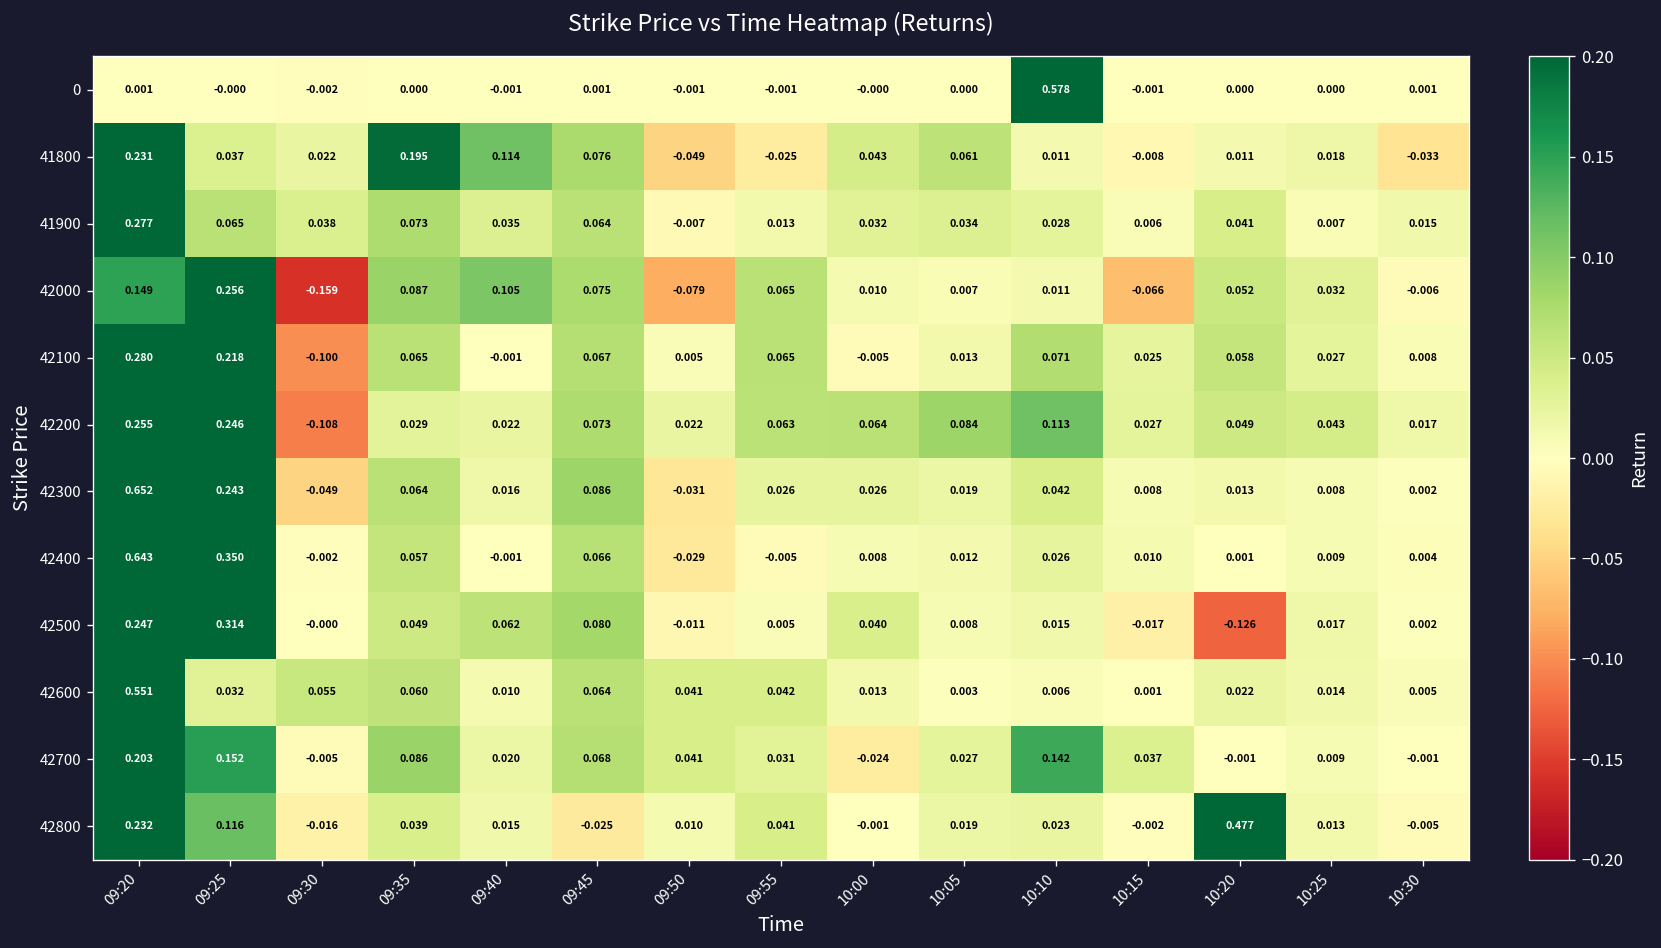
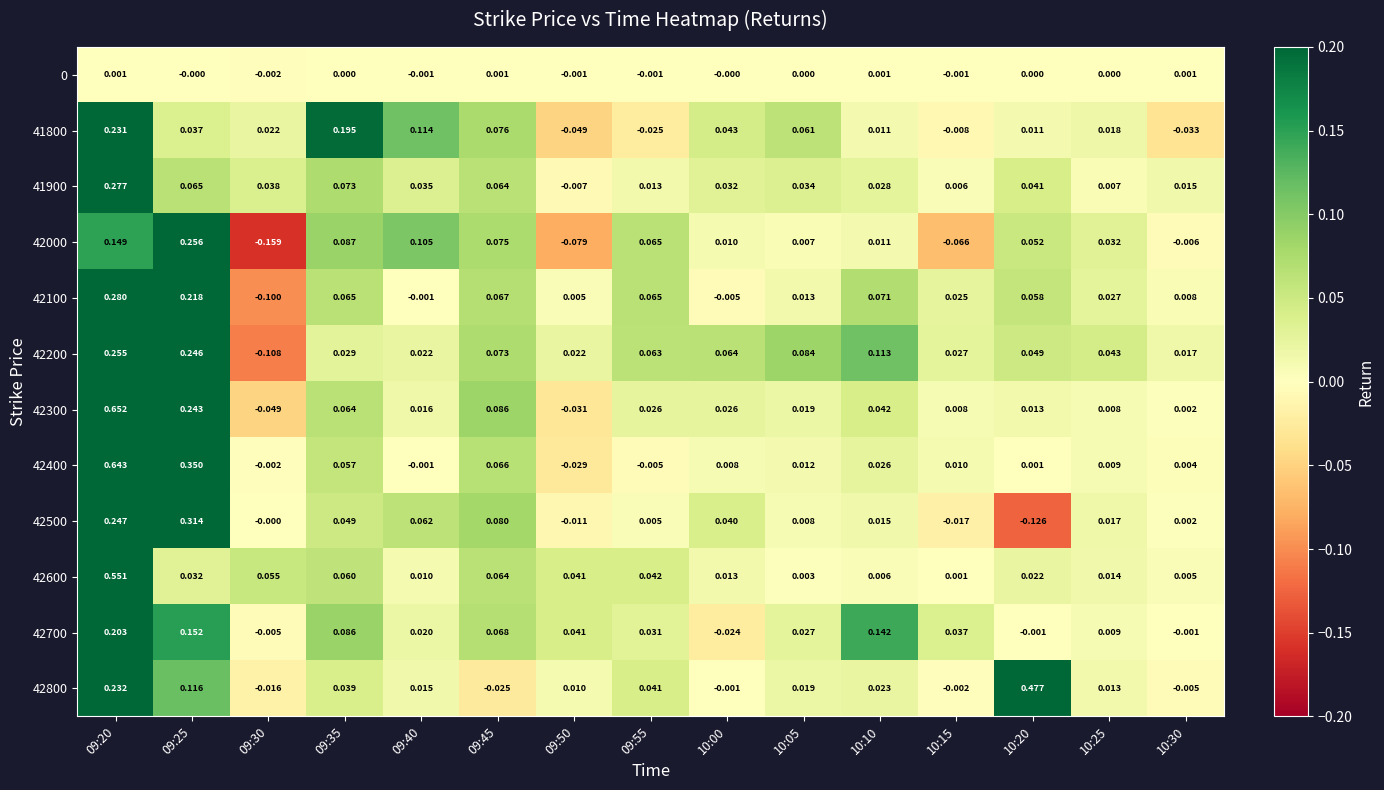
  {
    "0": {
      "09:20": 0.001,
      "09:25": -0.000,
      "09:30": -0.002,
      "09:35": 0.000,
      "09:40": -0.001,
      "09:45": 0.001,
      "09:50": -0.001,
      "09:55": -0.001,
      "10:00": -0.000,
      "10:05": 0.000,
-     "10:10": 0.578,
+     "10:10": 0.001,
      "10:15": -0.001,
      "10:20": 0.000,
      "10:25": 0.000,
      "10:30": 0.001
    },
    "41800": {
      "09:20": 0.231,
      "09:25": 0.037,
      "09:30": 0.022,
      "09:35": 0.195,
      "09:40": 0.114,
      "09:45": 0.076,
      "09:50": -0.049,
      "09:55": -0.025,
      "10:00": 0.043,
      "10:05": 0.061,
      "10:10": 0.011,
      "10:15": -0.008,
      "10:20": 0.011,
      "10:25": 0.018,
      "10:30": -0.033
    },
    "41900": {
      "09:20": 0.277,
      "09:25": 0.065,
      "09:30": 0.038,
      "09:35": 0.073,
      "09:40": 0.035,
      "09:45": 0.064,
      "09:50": -0.007,
      "09:55": 0.013,
      "10:00": 0.032,
      "10:05": 0.034,
      "10:10": 0.028,
      "10:15": 0.006,
      "10:20": 0.041,
      "10:25": 0.007,
      "10:30": 0.015
    },
    "42000": {
      "09:20": 0.149,
      "09:25": 0.256,
      "09:30": -0.159,
      "09:35": 0.087,
      "09:40": 0.105,
      "09:45": 0.075,
      "09:50": -0.079,
      "09:55": 0.065,
      "10:00": 0.010,
      "10:05": 0.007,
      "10:10": 0.011,
      "10:15": -0.066,
      "10:20": 0.052,
      "10:25": 0.032,
      "10:30": -0.006
    },
    "42100": {
      "09:20": 0.280,
      "09:25": 0.218,
      "09:30": -0.100,
      "09:35": 0.065,
      "09:40": -0.001,
      "09:45": 0.067,
      "09:50": 0.005,
      "09:55": 0.065,
      "10:00": -0.005,
      "10:05": 0.013,
      "10:10": 0.071,
      "10:15": 0.025,
      "10:20": 0.058,
      "10:25": 0.027,
      "10:30": 0.008
    },
    "42200": {
      "09:20": 0.255,
      "09:25": 0.246,
      "09:30": -0.108,
      "09:35": 0.029,
      "09:40": 0.022,
      "09:45": 0.073,
      "09:50": 0.022,
      "09:55": 0.063,
      "10:00": 0.064,
      "10:05": 0.084,
      "10:10": 0.113,
      "10:15": 0.027,
      "10:20": 0.049,
      "10:25": 0.043,
      "10:30": 0.017
    },
    "42300": {
      "09:20": 0.652,
      "09:25": 0.243,
      "09:30": -0.049,
      "09:35": 0.064,
      "09:40": 0.016,
      "09:45": 0.086,
      "09:50": -0.031,
      "09:55": 0.026,
      "10:00": 0.026,
      "10:05": 0.019,
      "10:10": 0.042,
      "10:15": 0.008,
      "10:20": 0.013,
      "10:25": 0.008,
      "10:30": 0.002
    },
    "42400": {
      "09:20": 0.643,
      "09:25": 0.350,
      "09:30": -0.002,
      "09:35": 0.057,
      "09:40": -0.001,
      "09:45": 0.066,
      "09:50": -0.029,
      "09:55": -0.005,
      "10:00": 0.008,
      "10:05": 0.012,
      "10:10": 0.026,
      "10:15": 0.010,
      "10:20": 0.001,
      "10:25": 0.009,
      "10:30": 0.004
    },
    "42500": {
      "09:20": 0.247,
      "09:25": 0.314,
      "09:30": -0.000,
      "09:35": 0.049,
      "09:40": 0.062,
      "09:45": 0.080,
      "09:50": -0.011,
      "09:55": 0.005,
      "10:00": 0.040,
      "10:05": 0.008,
      "10:10": 0.015,
      "10:15": -0.017,
      "10:20": -0.126,
      "10:25": 0.017,
      "10:30": 0.002
    },
    "42600": {
      "09:20": 0.551,
      "09:25": 0.032,
      "09:30": 0.055,
      "09:35": 0.060,
      "09:40": 0.010,
      "09:45": 0.064,
      "09:50": 0.041,
      "09:55": 0.042,
      "10:00": 0.013,
      "10:05": 0.003,
      "10:10": 0.006,
      "10:15": 0.001,
      "10:20": 0.022,
      "10:25": 0.014,
      "10:30": 0.005
    },
    "42700": {
      "09:20": 0.203,
      "09:25": 0.152,
      "09:30": -0.005,
      "09:35": 0.086,
      "09:40": 0.020,
      "09:45": 0.068,
      "09:50": 0.041,
      "09:55": 0.031,
      "10:00": -0.024,
      "10:05": 0.027,
      "10:10": 0.142,
      "10:15": 0.037,
      "10:20": -0.001,
      "10:25": 0.009,
      "10:30": -0.001
    },
    "42800": {
      "09:20": 0.232,
      "09:25": 0.116,
      "09:30": -0.016,
      "09:35": 0.039,
      "09:40": 0.015,
      "09:45": -0.025,
      "09:50": 0.010,
      "09:55": 0.041,
      "10:00": -0.001,
      "10:05": 0.019,
      "10:10": 0.023,
      "10:15": -0.002,
      "10:20": 0.477,
      "10:25": 0.013,
      "10:30": -0.005
    }
  }
